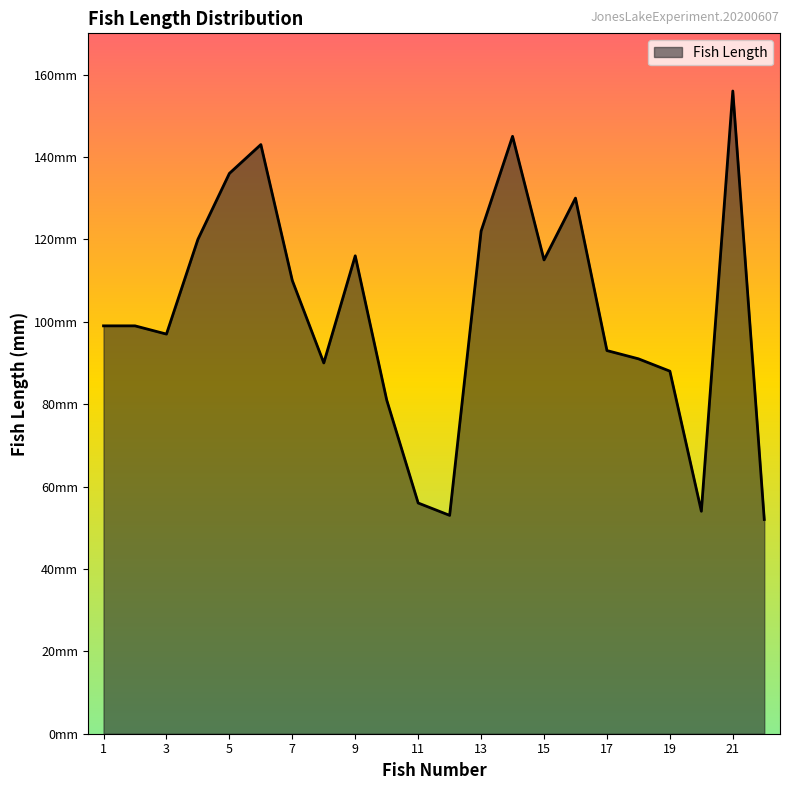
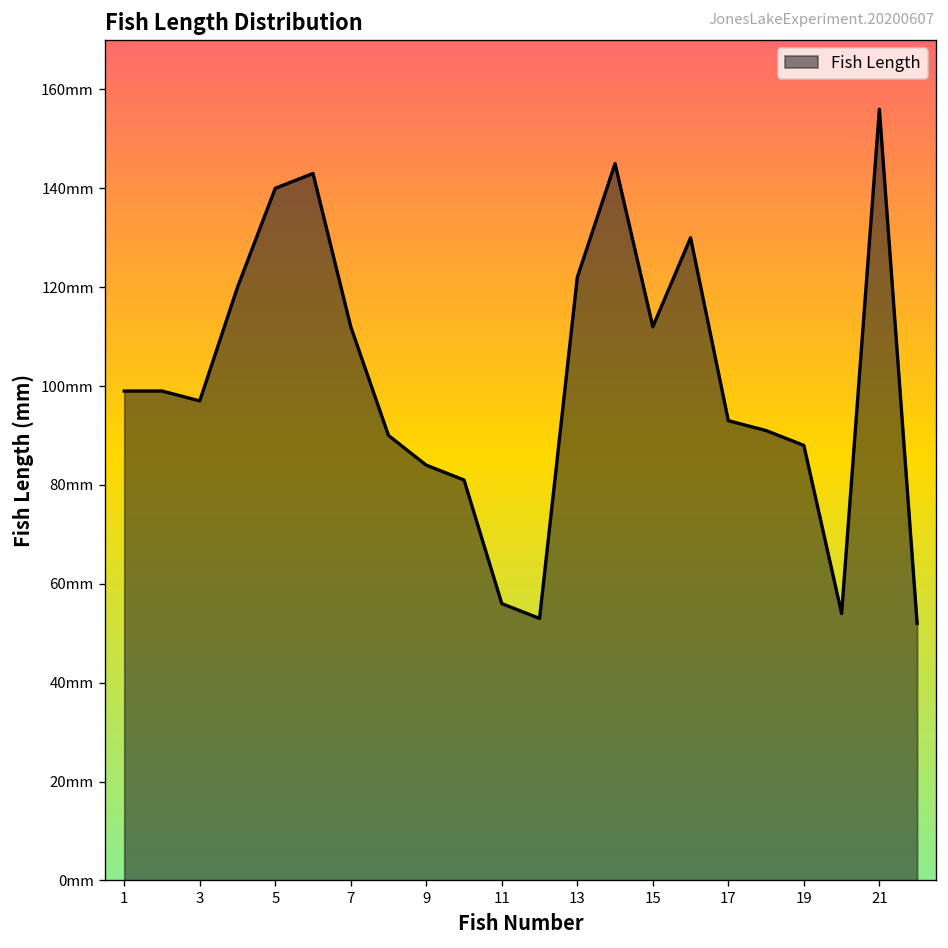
  {
    "1": "99mm",
    "3": "97mm",
-   "5": "136mm",
-   "7": "110mm",
-   "9": "116mm",
+   "5": "140mm",
+   "7": "112mm",
+   "9": "84mm",
    "11": "56mm",
    "13": "122mm",
-   "15": "115mm",
+   "15": "112mm",
    "17": "93mm",
    "19": "88mm",
    "21": "156mm"
  }
